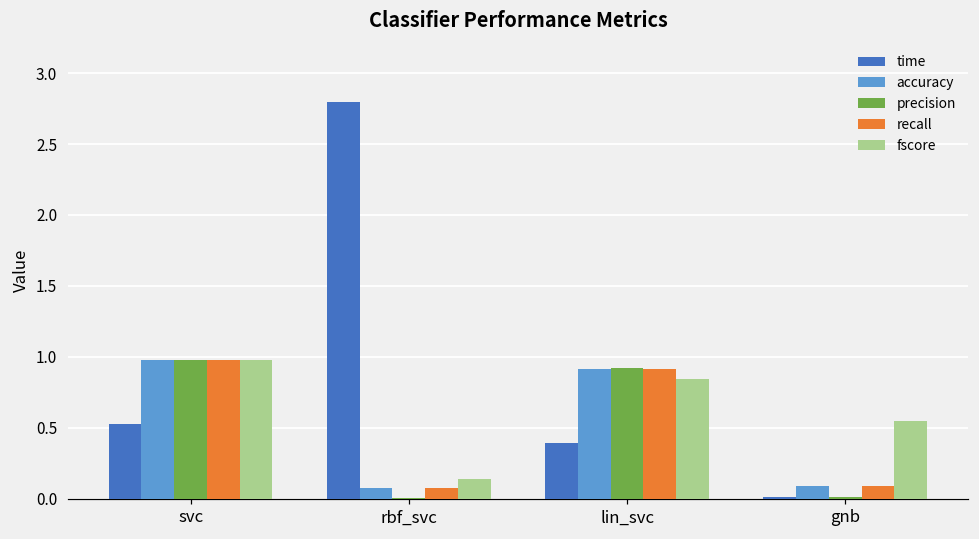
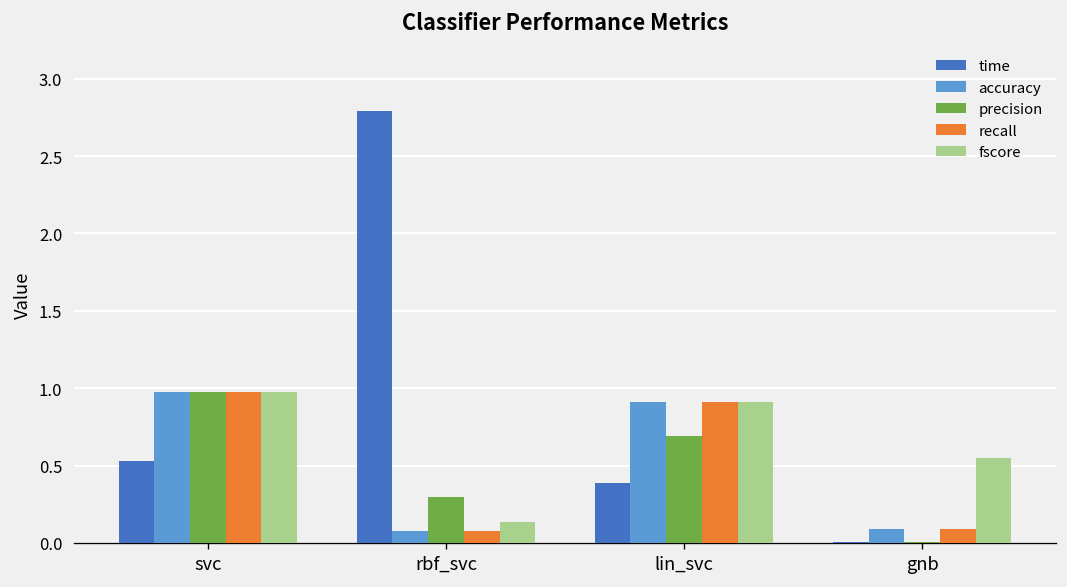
  {
    "precision": {
      "svc": 0.98,
-     "rbf_svc": 0.01,
-     "lin_svc": 0.92
+     "rbf_svc": 0.30,
+     "lin_svc": 0.69
    },
    "recall": {
      "svc": 0.97,
      "rbf_svc": 0.08,
      "lin_svc": 0.91,
      "gnb": 0.09
    },
    "fscore": {
      "svc": 0.97,
      "rbf_svc": 0.14,
-     "lin_svc": 0.85,
+     "lin_svc": 0.91,
      "gnb": 0.55
    }
  }
